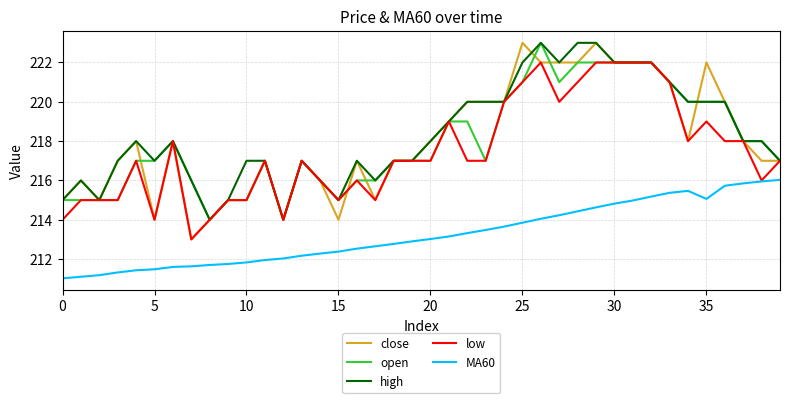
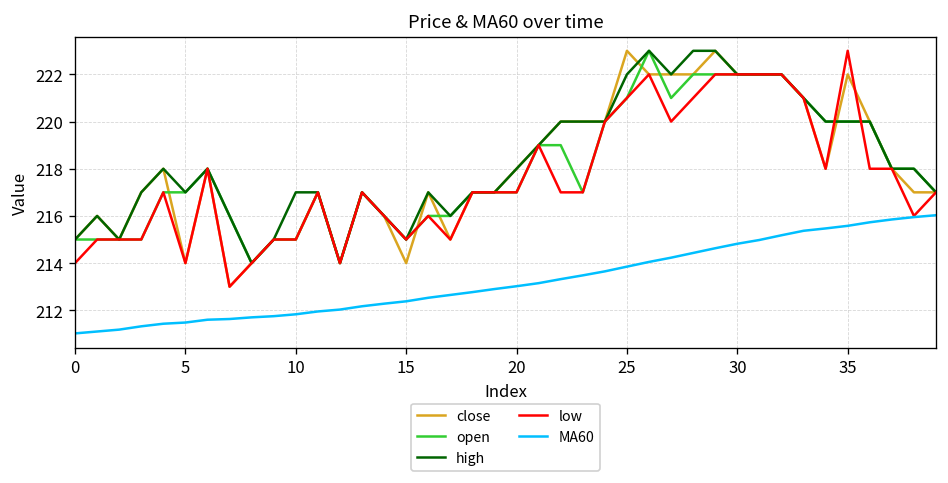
  {
    "close": {
      "15": 214.0,
      "25": 223.0,
      "35": 222.0
    },
    "high": {
      "10": 217.0,
      "25": 222.0
    },
    "low": {
      "0": 214,
-     "35": 219
+     "35": 223
    },
    "MA60": {
      "0": 211.0,
      "5": 211.5,
      "10": 211.8,
      "15": 212.4,
      "20": 213.0,
      "25": 213.9,
      "30": 214.8,
-     "35": 215.1
+     "35": 215.6
    }
  }
